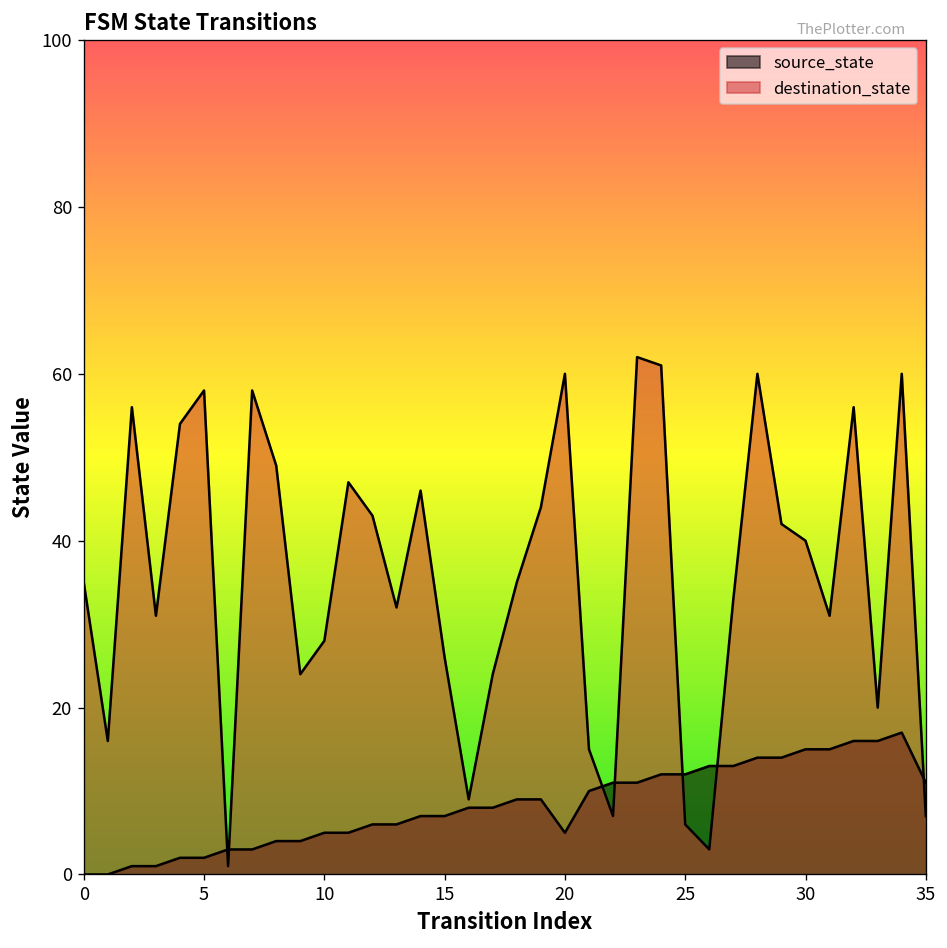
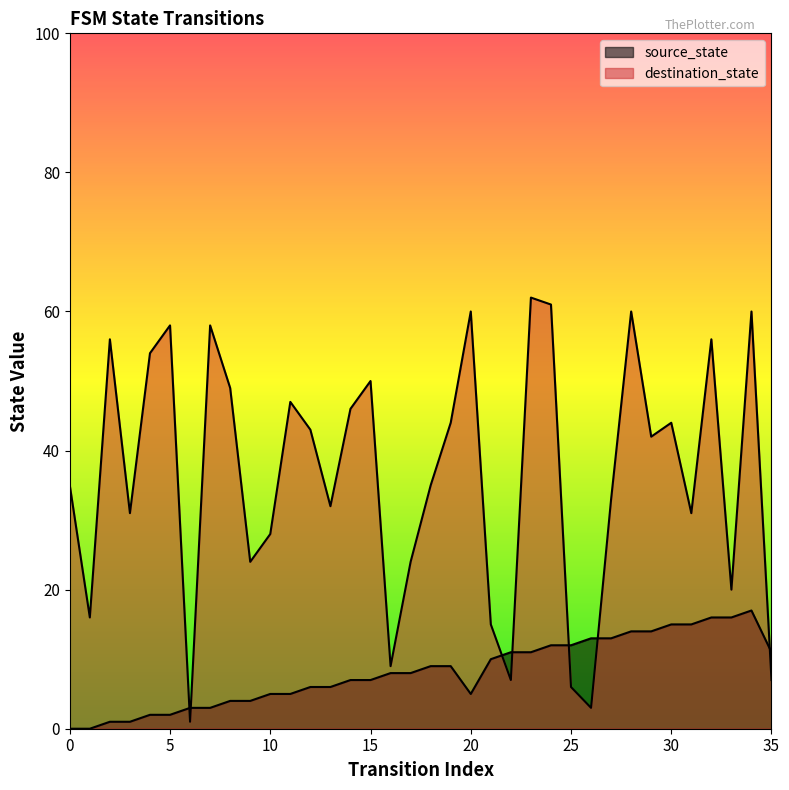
  {
    "source_state": {
      "0": 0,
      "5": 2,
      "10": 5,
      "15": 7,
      "20": 5,
      "25": 12,
      "30": 15,
      "35": 11
    },
    "destination_state": {
      "0": 35,
      "5": 58,
      "10": 28,
-     "15": 26,
+     "15": 50,
      "20": 60,
      "25": 6,
-     "30": 40,
+     "30": 44,
      "35": 7
    }
  }
